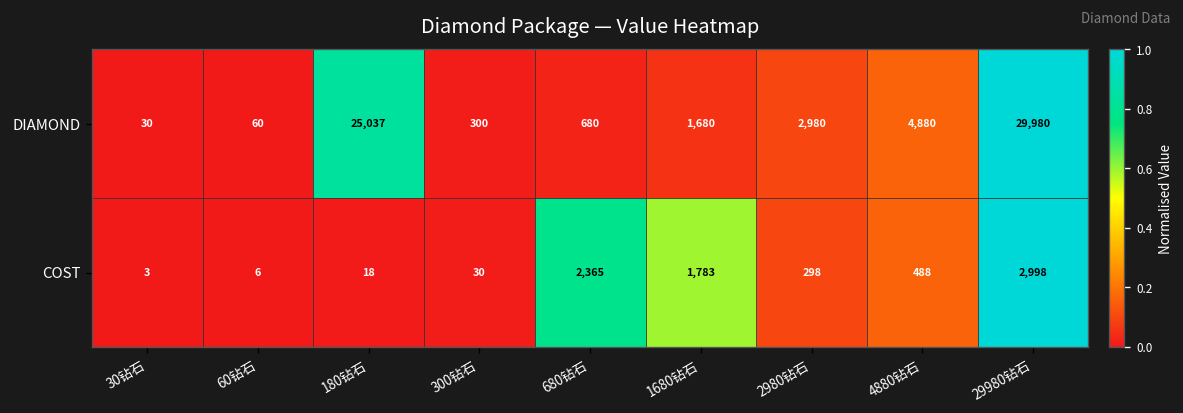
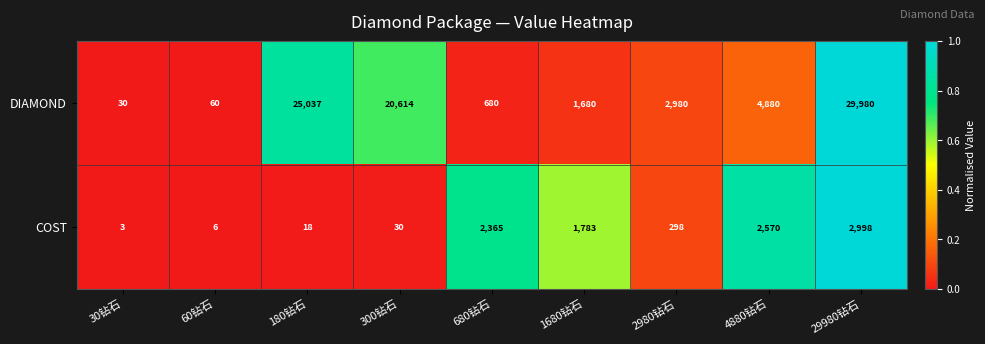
  {
    "DIAMOND": {
      "30钻石": "30",
      "60钻石": "60",
      "180钻石": "25,037",
-     "300钻石": "300",
+     "300钻石": "20,614",
      "680钻石": "680",
      "1680钻石": "1,680",
      "2980钻石": "2,980",
      "4880钻石": "4,880",
      "29980钻石": "29,980"
    },
    "COST": {
      "30钻石": "3",
      "60钻石": "6",
      "180钻石": "18",
      "300钻石": "30",
      "680钻石": "2,365",
      "1680钻石": "1,783",
      "2980钻石": "298",
-     "4880钻石": "488",
+     "4880钻石": "2,570",
      "29980钻石": "2,998"
    }
  }
